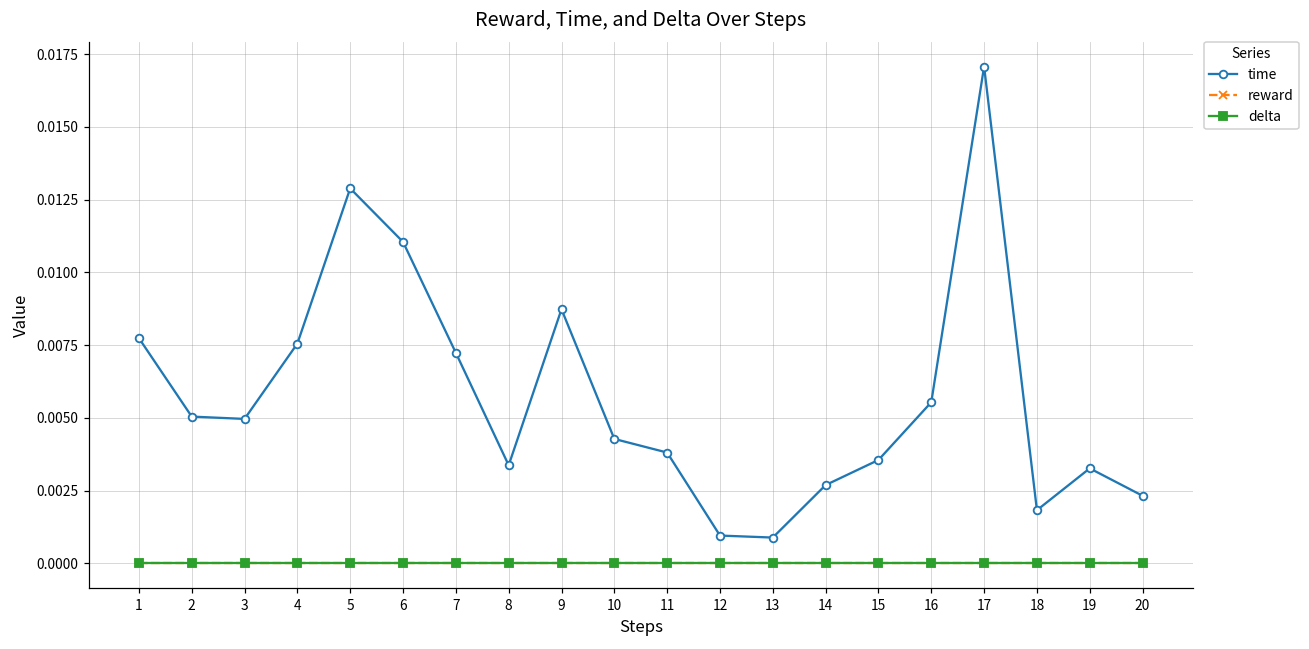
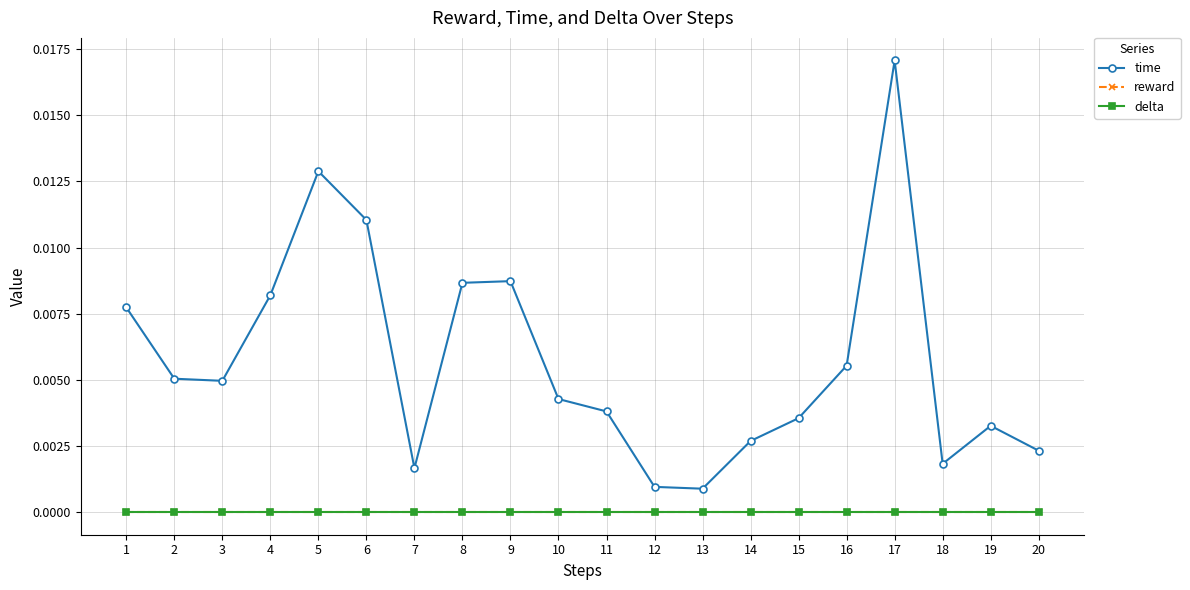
  {
    "time": {
      "1": 0.0077,
      "2": 0.0050,
      "3": 0.0050,
-     "4": 0.0076,
+     "4": 0.0082,
      "5": 0.0129,
      "6": 0.0110,
-     "7": 0.0072,
-     "8": 0.0034,
+     "7": 0.0017,
+     "8": 0.0087,
      "9": 0.0087,
      "10": 0.0043,
      "11": 0.0038,
      "12": 0.0010,
      "13": 0.0009,
      "14": 0.0027,
      "15": 0.0036,
      "16": 0.0055,
      "17": 0.0171,
      "18": 0.0018,
      "19": 0.0033,
      "20": 0.0023
    },
    "delta": {
      "1": 0.0000,
      "2": 0.0000,
      "3": 0.0000,
      "4": 0.0000,
      "5": 0.0000,
      "6": 0.0000,
      "7": 0.0000,
      "8": 0.0000,
      "9": 0.0000,
      "10": 0.0000,
      "11": 0.0000,
      "12": 0.0000,
      "13": 0.0000,
      "14": 0.0000,
      "15": 0.0000,
      "16": 0.0000,
      "17": 0.0000,
      "18": 0.0000,
      "19": 0.0000,
      "20": 0.0000
    }
  }
